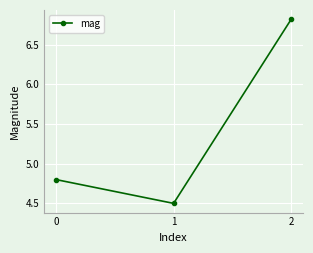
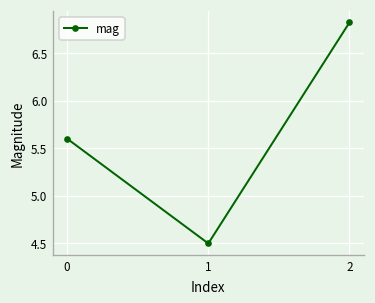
  {
-   "0": 4.8,
+   "0": 5.6,
    "1": 4.5,
    "2": 6.8
  }
